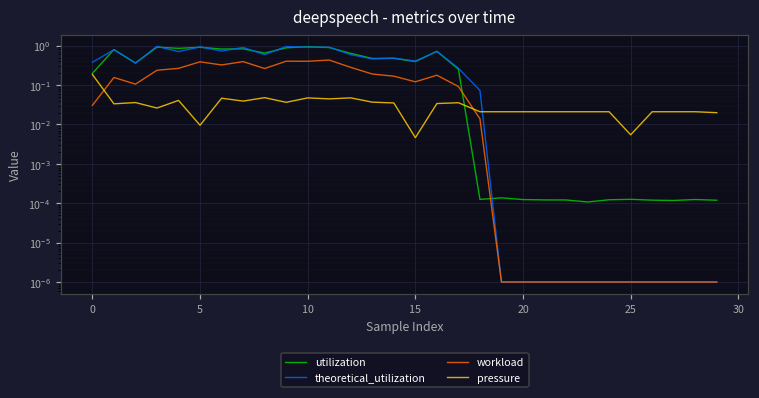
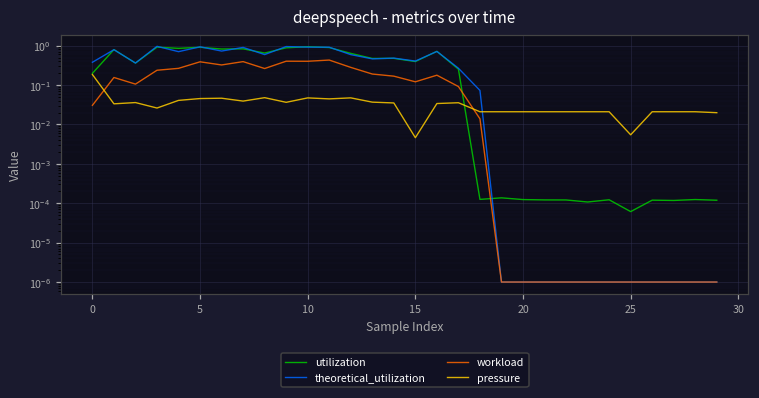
  {
    "utilization": {
      "20": 0.00012,
-     "25": 0.00013
+     "25": 0.00006
    },
    "theoretical_utilization": {
      "0": 0.4
    },
    "workload": {
      "0": 0.03,
      "5": 0.4,
      "10": 0.4,
      "15": 0.12
    },
    "pressure": {
-     "5": 0.010,
+     "5": 0.05,
      "10": 0.05,
      "15": 0.005,
      "20": 0.02,
      "25": 0.005
    }
  }
